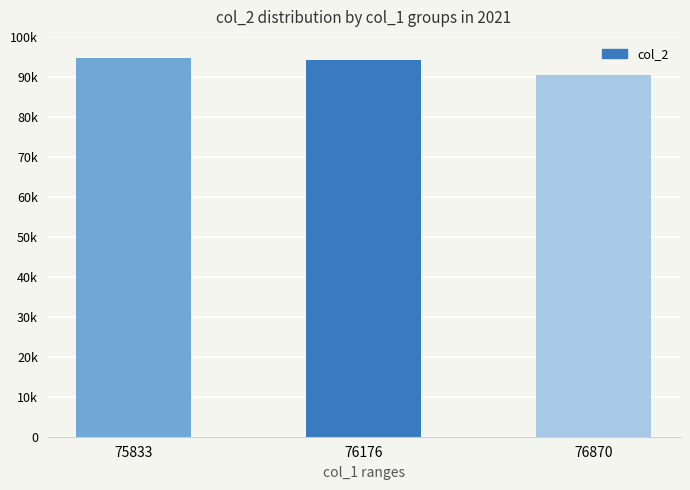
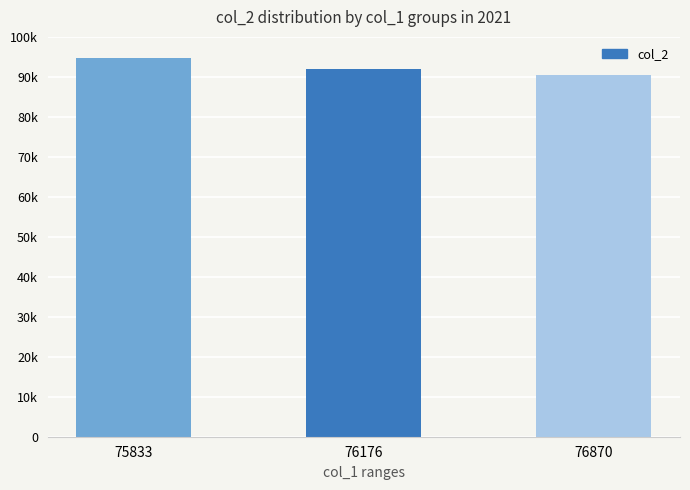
  {
    "75833": 95000,
-   "76176": 94000,
+   "76176": 92000,
    "76870": 90000
  }
